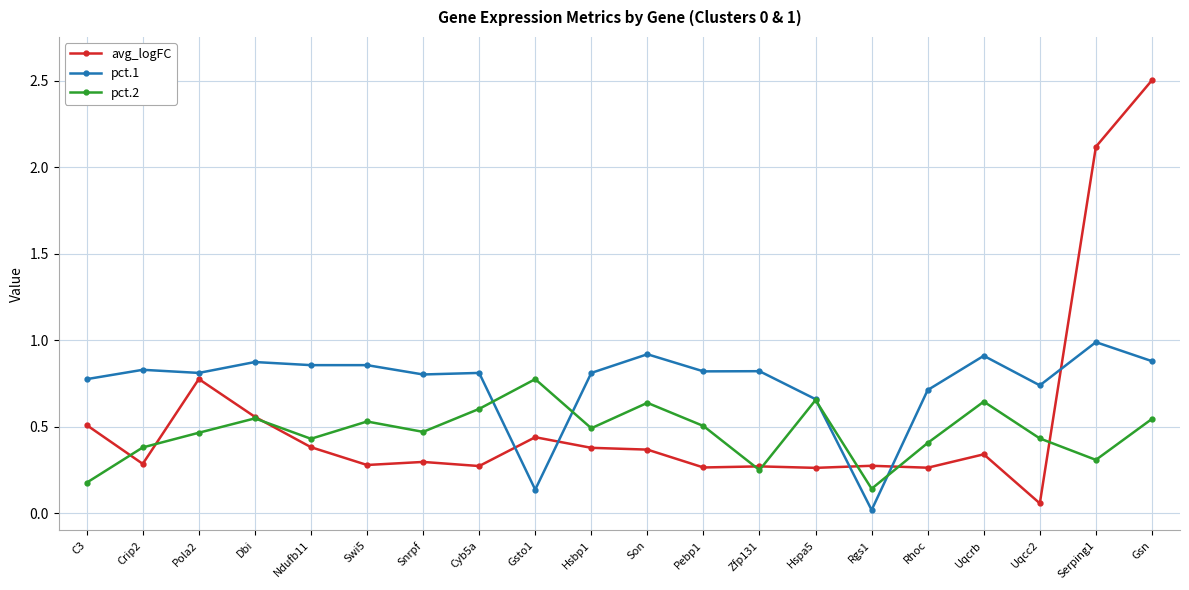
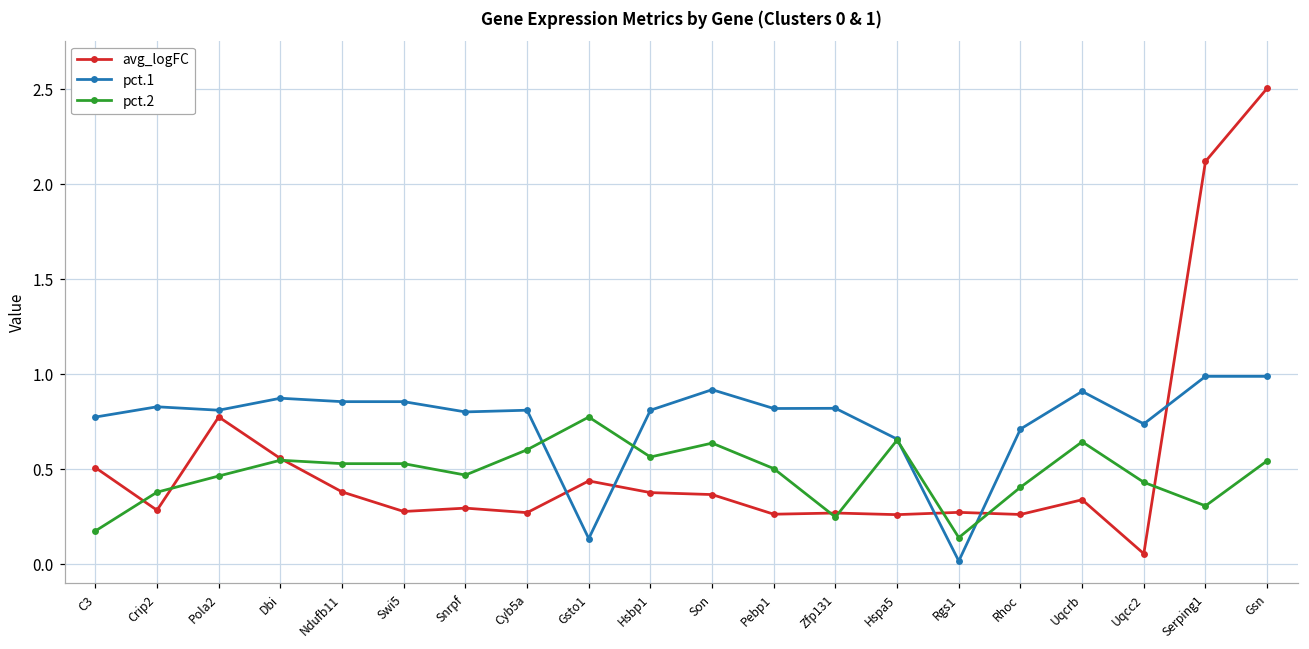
  {
    "avg_logFC": {
      "C3": 0.51,
      "Crip2": 0.28,
      "Pola2": 0.78,
      "Ndufb11": 0.38,
      "Swi5": 0.28,
      "Snrpf": 0.30,
      "Cyb5a": 0.27,
      "Gsto1": 0.44,
      "Hsbp1": 0.38,
      "Son": 0.37,
      "Pebp1": 0.26,
      "Zfp131": 0.27,
      "Hspa5": 0.26,
      "Rgs1": 0.27,
      "Rhoc": 0.26,
      "Uqcrb": 0.34,
      "Uqcc2": 0.06,
      "Serping1": 2.12,
      "Gsn": 2.50
    },
    "pct.1": {
      "C3": 0.78,
      "Crip2": 0.83,
      "Pola2": 0.81,
      "Dbi": 0.87,
      "Ndufb11": 0.86,
      "Swi5": 0.86,
      "Snrpf": 0.80,
      "Cyb5a": 0.81,
      "Gsto1": 0.14,
      "Hsbp1": 0.81,
      "Son": 0.92,
      "Pebp1": 0.82,
      "Zfp131": 0.82,
      "Rgs1": 0.02,
      "Rhoc": 0.71,
      "Uqcrb": 0.91,
      "Uqcc2": 0.74,
      "Serping1": 0.99,
-     "Gsn": 0.88
+     "Gsn": 0.99
    },
    "pct.2": {
      "C3": 0.18,
      "Crip2": 0.38,
      "Pola2": 0.47,
-     "Ndufb11": 0.43,
+     "Ndufb11": 0.53,
      "Swi5": 0.53,
      "Snrpf": 0.47,
      "Cyb5a": 0.60,
      "Gsto1": 0.78,
-     "Hsbp1": 0.49,
+     "Hsbp1": 0.57,
      "Son": 0.64,
      "Pebp1": 0.50,
      "Zfp131": 0.25,
      "Rgs1": 0.14,
      "Rhoc": 0.41,
      "Uqcrb": 0.65,
      "Uqcc2": 0.43,
      "Serping1": 0.31,
      "Gsn": 0.55
    }
  }
